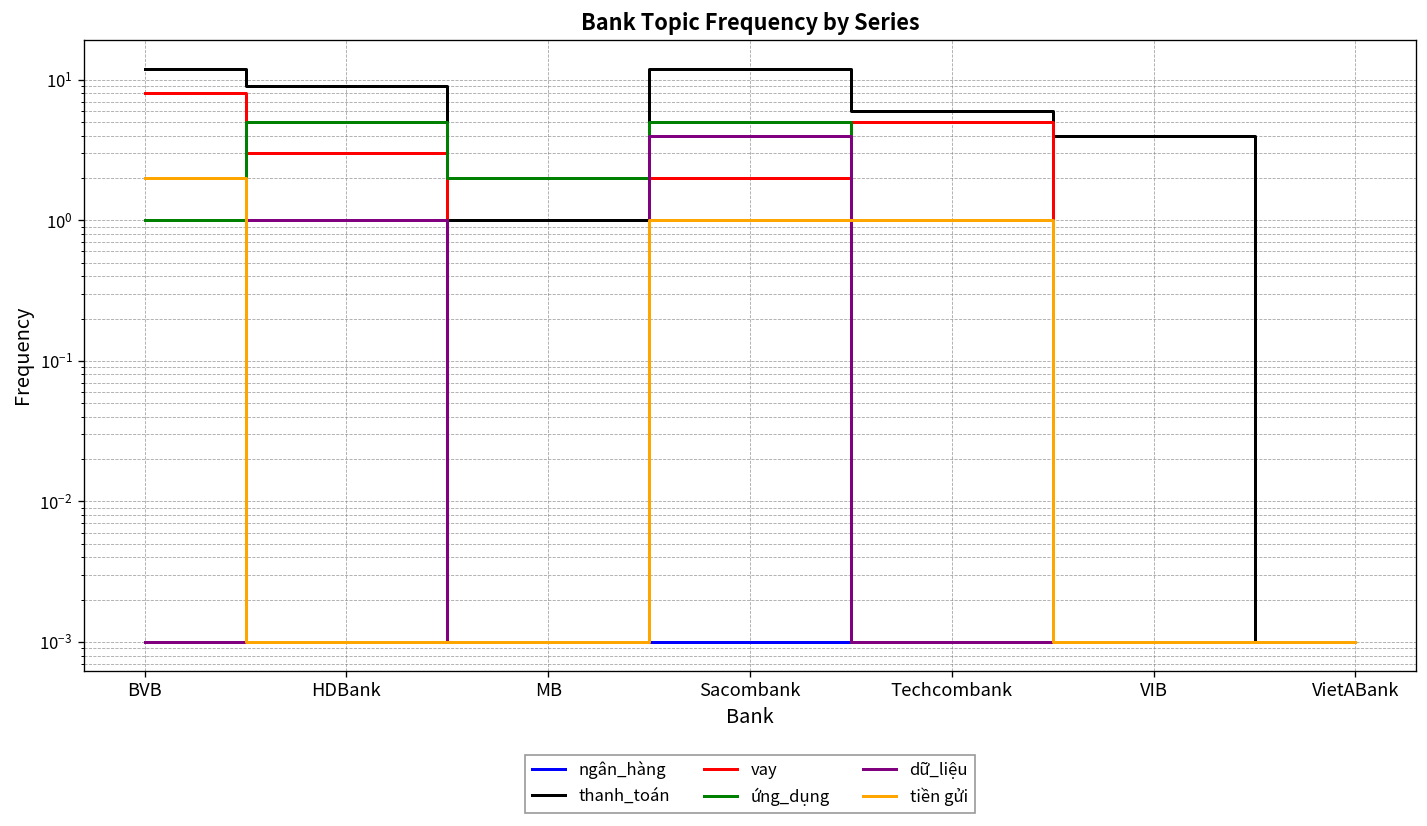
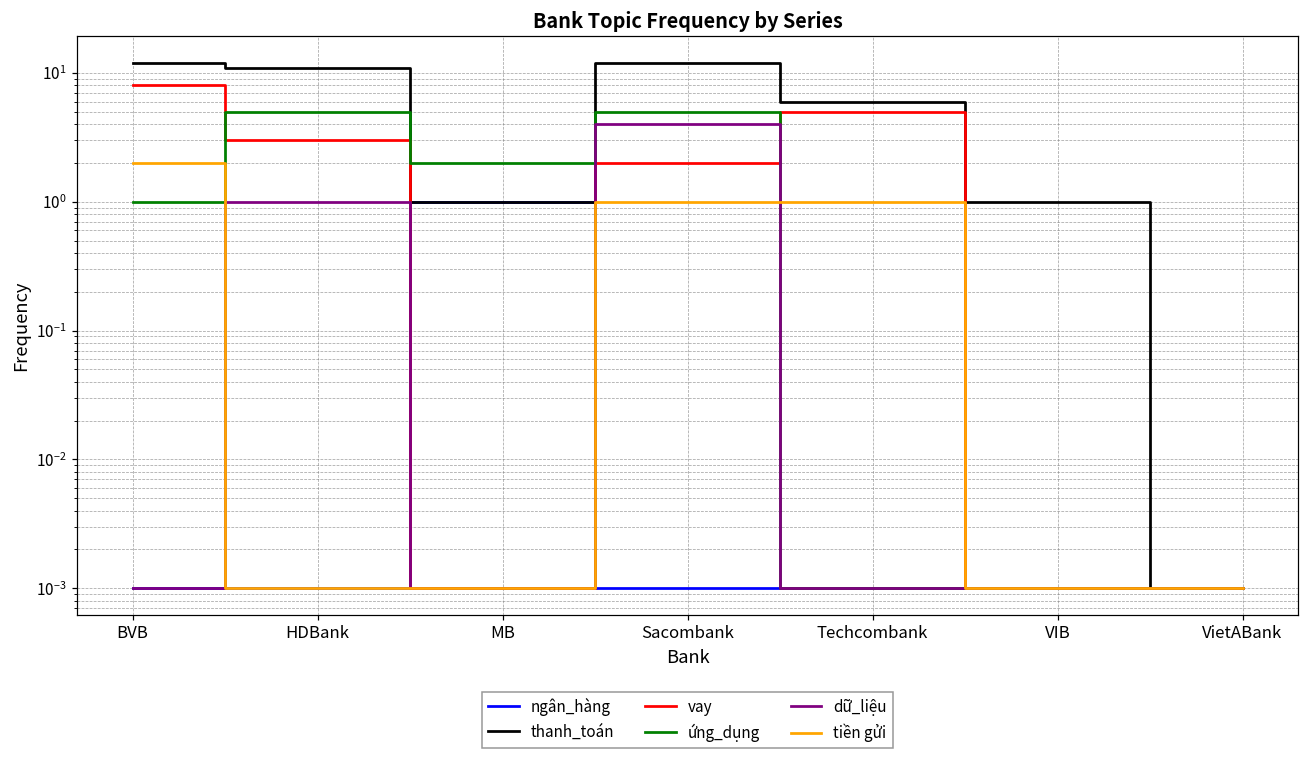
  {
    "ngân_hàng": {
      "Sacombank": 0.0010
    },
    "thanh_toán": {
      "BVB": 12,
-     "HDBank": 9,
+     "HDBank": 11,
      "Sacombank": 12,
      "Techcombank": 6,
-     "VIB": 4
+     "VIB": 1
    },
    "vay": {
      "BVB": 8,
      "HDBank": 3,
      "Sacombank": 2,
      "Techcombank": 5
    },
    "ứng_dụng": {
      "BVB": 1,
      "HDBank": 5,
      "MB": 2,
      "Sacombank": 5
    },
    "dữ_liệu": {
      "HDBank": 1,
      "Sacombank": 4
    },
    "tiền gửi": {
      "BVB": 2,
      "Sacombank": 1,
      "Techcombank": 1
    }
  }
